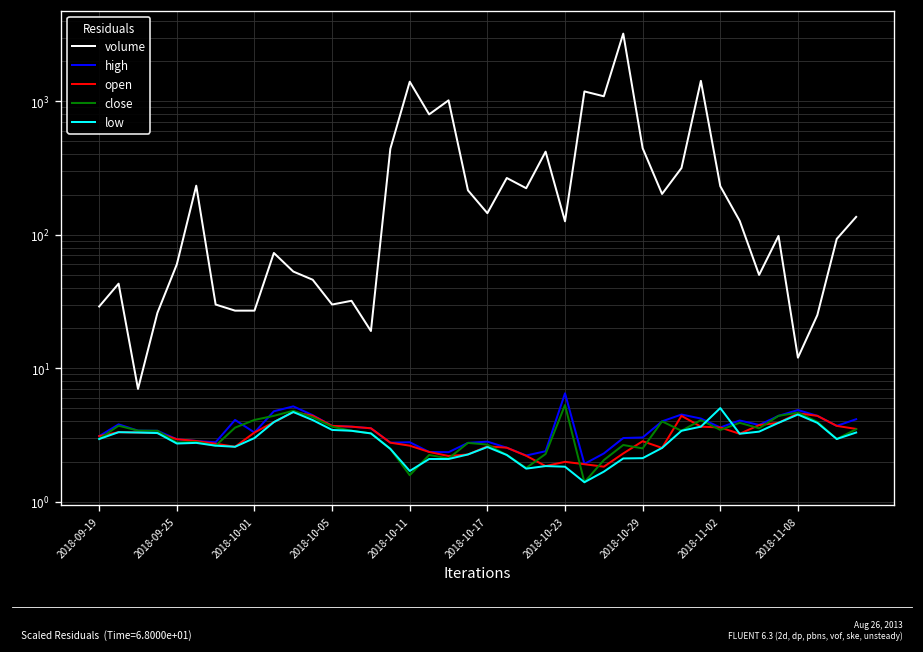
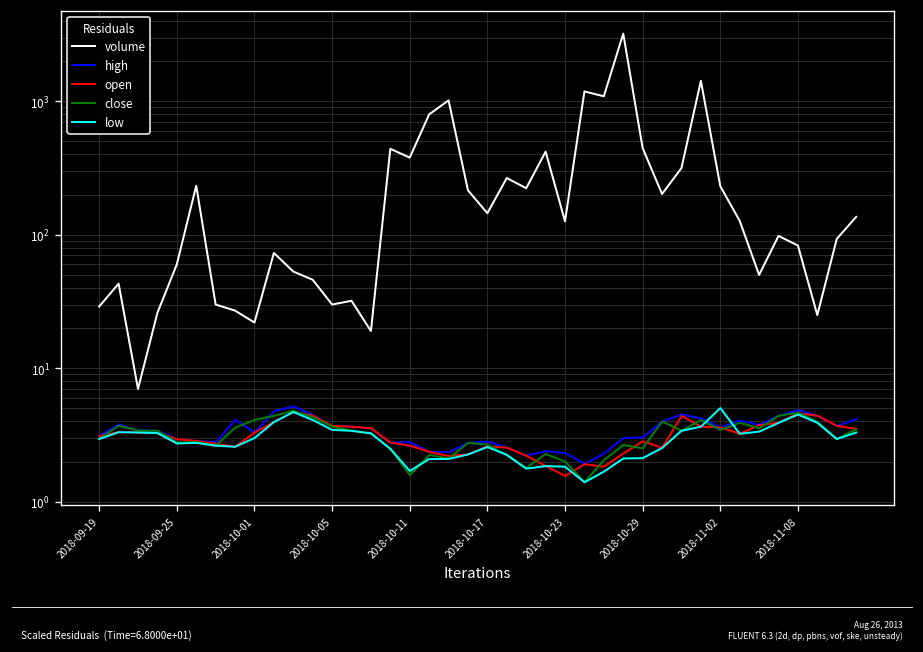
  {
    "volume": {
      "2018-09-19": 29,
      "2018-09-25": 60,
-     "2018-10-01": 27,
+     "2018-10-01": 22,
      "2018-10-05": 30,
-     "2018-10-11": 1400,
+     "2018-10-11": 380,
      "2018-10-17": 150,
      "2018-10-23": 130,
      "2018-10-29": 450,
      "2018-11-02": 230,
-     "2018-11-08": 12
+     "2018-11-08": 80
    },
    "high": {
      "2018-10-11": 2.8,
-     "2018-10-23": 6,
+     "2018-10-23": 2.3,
      "2018-10-29": 3.0
    },
    "open": {
      "2018-10-11": 2.6,
-     "2018-10-23": 2.0,
+     "2018-10-23": 1.6,
      "2018-10-29": 2.8
    },
    "close": {
      "2018-10-01": 4.1,
      "2018-10-11": 1.6,
-     "2018-10-23": 5,
+     "2018-10-23": 2.0,
      "2018-10-29": 2.5
    },
    "low": {
      "2018-10-01": 3.0,
      "2018-10-05": 3.5,
      "2018-10-11": 1.7,
      "2018-10-23": 1.8,
      "2018-10-29": 2.1,
      "2018-11-02": 5
    }
  }
